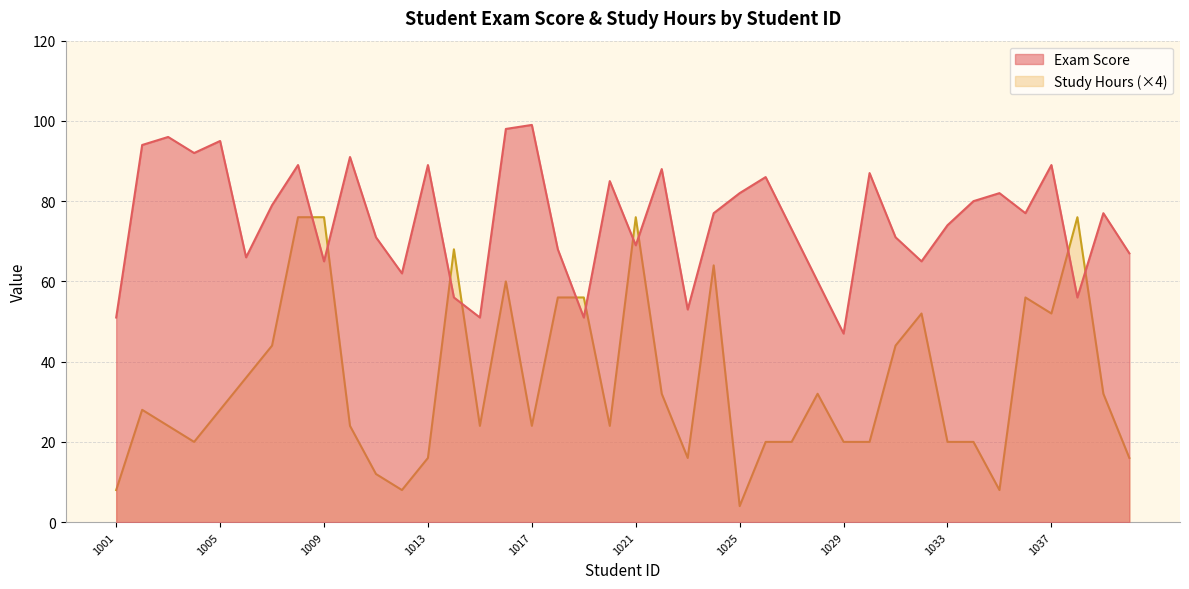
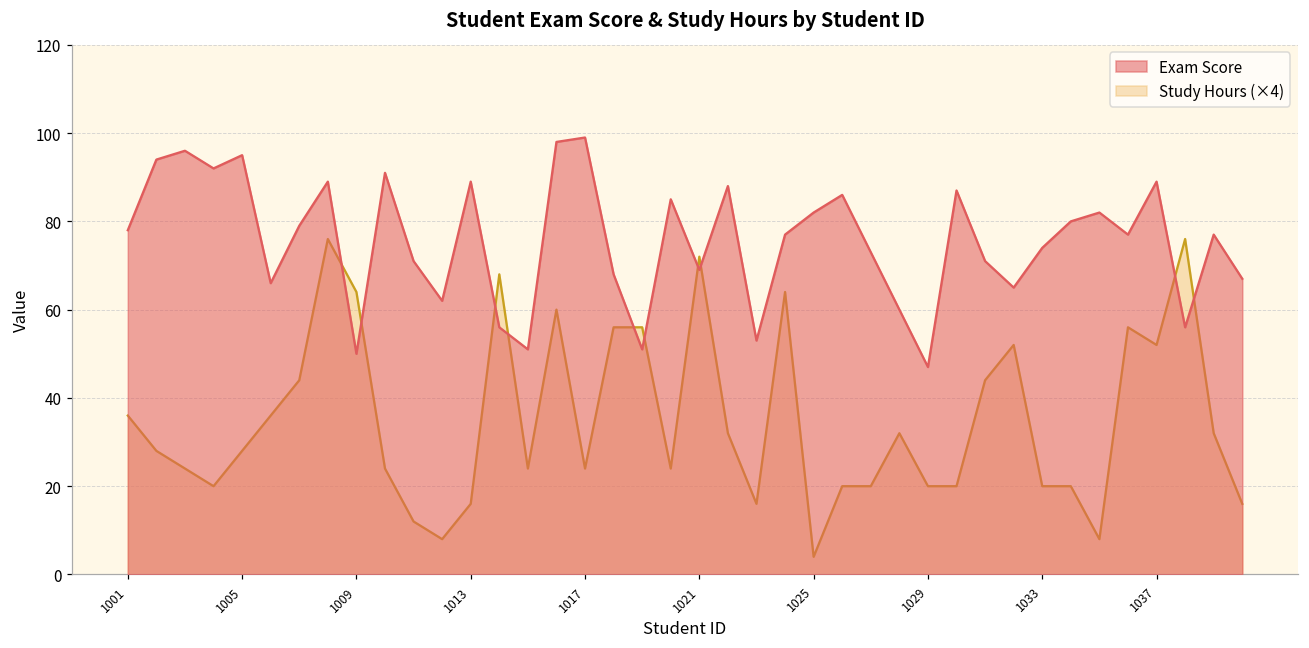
  {
    "Exam Score": {
-     "1001": 51,
+     "1001": 78,
      "1005": 95,
-     "1009": 65,
+     "1009": 50,
      "1013": 89,
      "1017": 99,
      "1021": 69,
      "1025": 82,
      "1029": 47,
      "1033": 74,
      "1037": 89
    },
    "Study Hours (×4)": {
-     "1001": 8,
+     "1001": 36,
      "1005": 28,
-     "1009": 76,
+     "1009": 64,
      "1013": 16,
      "1017": 24,
-     "1021": 76,
+     "1021": 72,
      "1025": 4,
      "1029": 20,
      "1033": 20,
      "1037": 52
    }
  }
